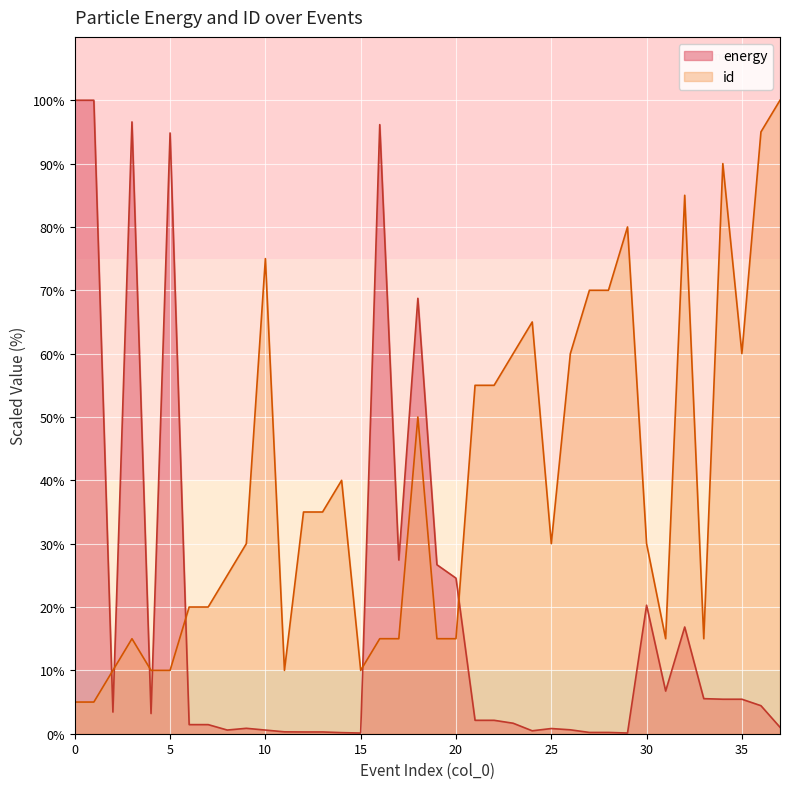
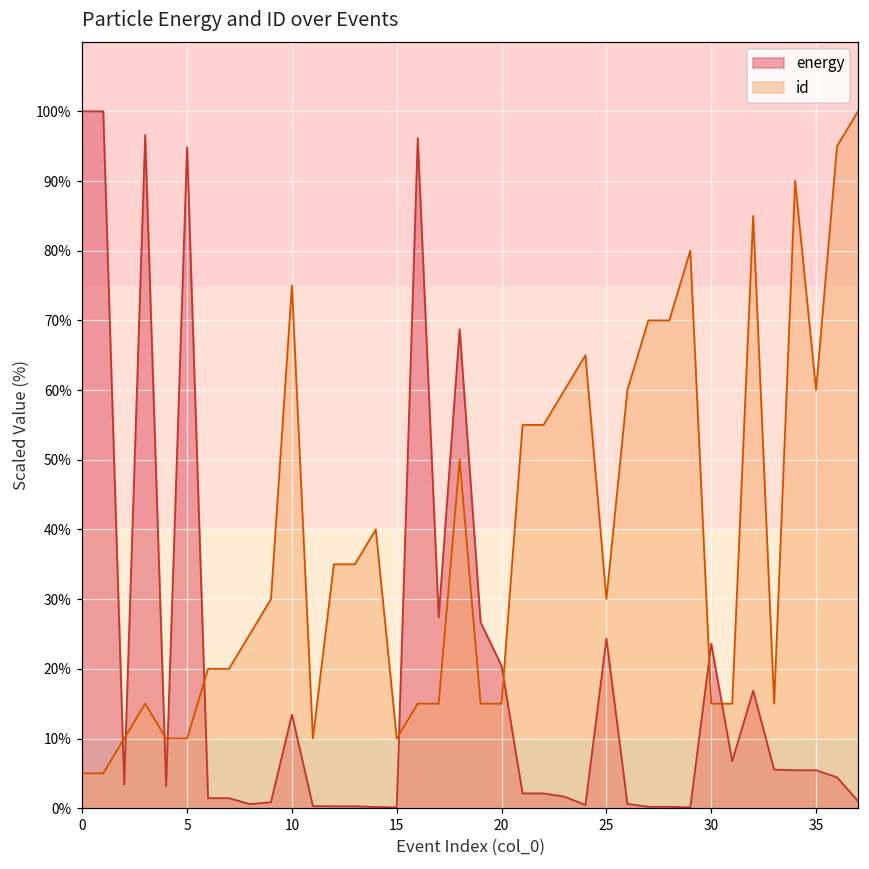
  {
    "energy": {
      "0": "100%",
      "5": "95%",
-     "10": "1%",
+     "10": "13%",
      "15": "0%",
-     "20": "25%",
-     "25": "1%",
-     "30": "20%",
+     "20": "20%",
+     "25": "24%",
+     "30": "24%",
      "35": "5%"
    },
    "id": {
      "0": "5%",
      "5": "10%",
      "10": "75%",
      "15": "10%",
      "20": "15%",
      "25": "30%",
-     "30": "30%",
+     "30": "15%",
      "35": "60%"
    }
  }
